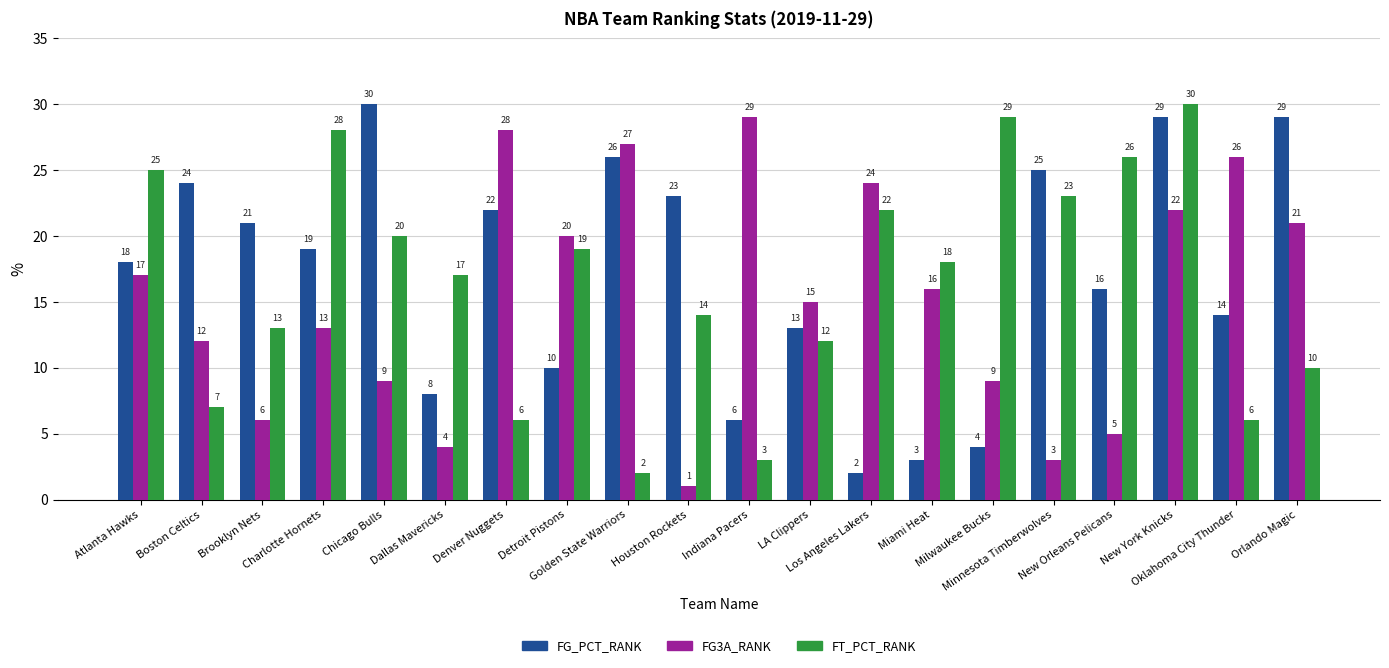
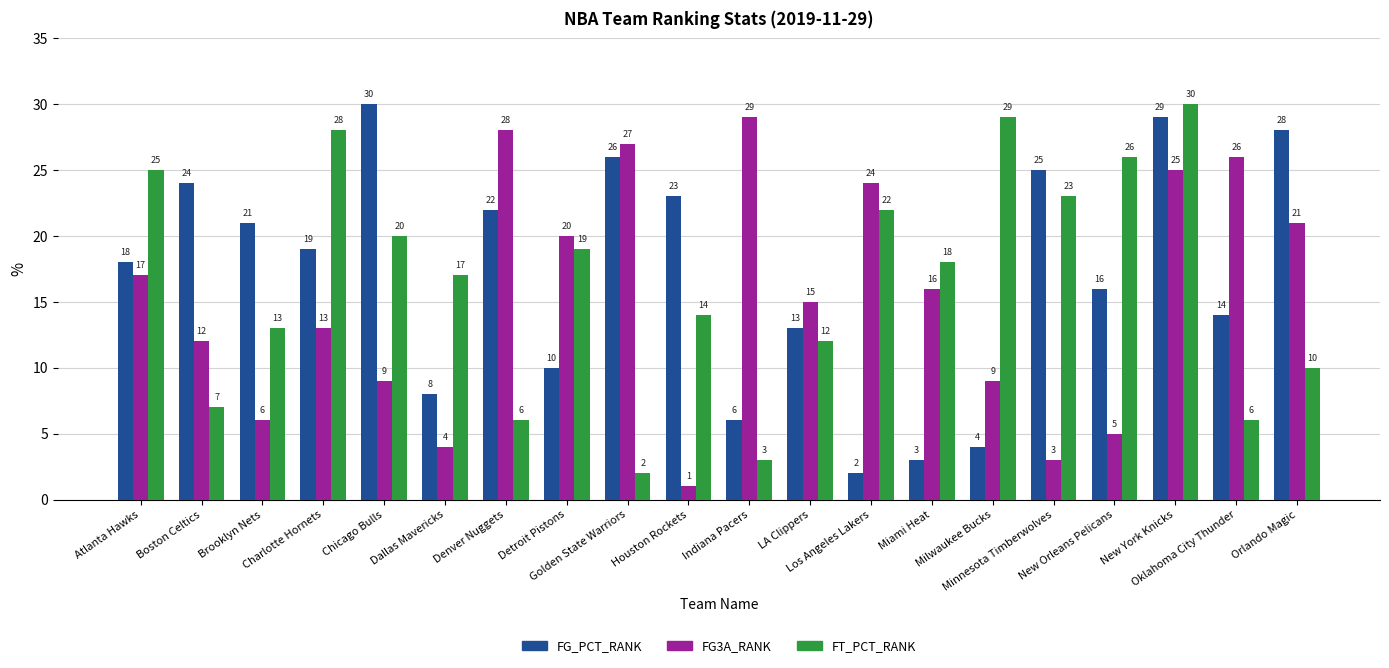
  {
    "FG_PCT_RANK": {
      "Atlanta Hawks": 18,
      "Boston Celtics": 24,
      "Brooklyn Nets": 21,
      "Charlotte Hornets": 19,
      "Chicago Bulls": 30,
      "Dallas Mavericks": 8,
      "Denver Nuggets": 22,
      "Detroit Pistons": 10,
      "Golden State Warriors": 26,
      "Houston Rockets": 23,
      "Indiana Pacers": 6,
      "LA Clippers": 13,
      "Los Angeles Lakers": 2,
      "Miami Heat": 3,
      "Milwaukee Bucks": 4,
      "Minnesota Timberwolves": 25,
      "New Orleans Pelicans": 16,
      "New York Knicks": 29,
      "Oklahoma City Thunder": 14,
-     "Orlando Magic": 29
+     "Orlando Magic": 28
    },
    "FG3A_RANK": {
      "Atlanta Hawks": 17,
      "Boston Celtics": 12,
      "Brooklyn Nets": 6,
      "Charlotte Hornets": 13,
      "Chicago Bulls": 9,
      "Dallas Mavericks": 4,
      "Denver Nuggets": 28,
      "Detroit Pistons": 20,
      "Golden State Warriors": 27,
      "Houston Rockets": 1,
      "Indiana Pacers": 29,
      "LA Clippers": 15,
      "Los Angeles Lakers": 24,
      "Miami Heat": 16,
      "Milwaukee Bucks": 9,
      "Minnesota Timberwolves": 3,
      "New Orleans Pelicans": 5,
-     "New York Knicks": 22,
+     "New York Knicks": 25,
      "Oklahoma City Thunder": 26,
      "Orlando Magic": 21
    },
    "FT_PCT_RANK": {
      "Atlanta Hawks": 25,
      "Boston Celtics": 7,
      "Brooklyn Nets": 13,
      "Charlotte Hornets": 28,
      "Chicago Bulls": 20,
      "Dallas Mavericks": 17,
      "Denver Nuggets": 6,
      "Detroit Pistons": 19,
      "Golden State Warriors": 2,
      "Houston Rockets": 14,
      "Indiana Pacers": 3,
      "LA Clippers": 12,
      "Los Angeles Lakers": 22,
      "Miami Heat": 18,
      "Milwaukee Bucks": 29,
      "Minnesota Timberwolves": 23,
      "New Orleans Pelicans": 26,
      "New York Knicks": 30,
      "Oklahoma City Thunder": 6,
      "Orlando Magic": 10
    }
  }
